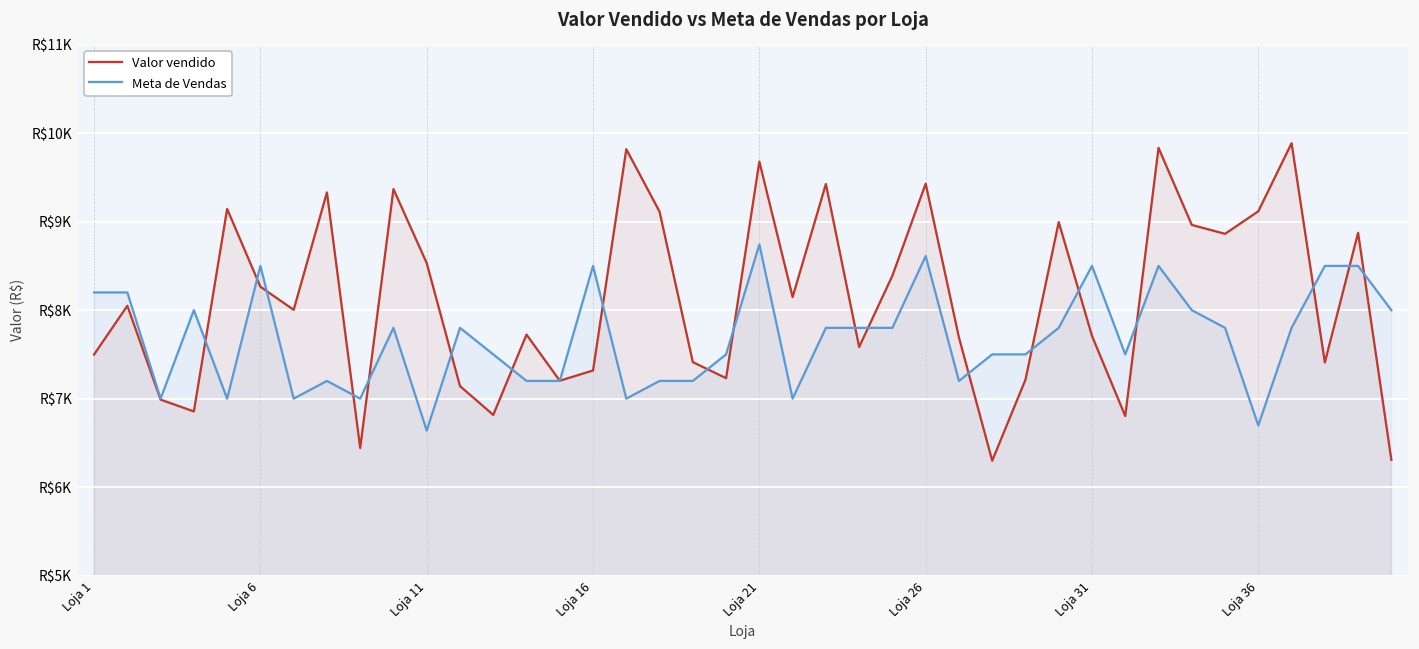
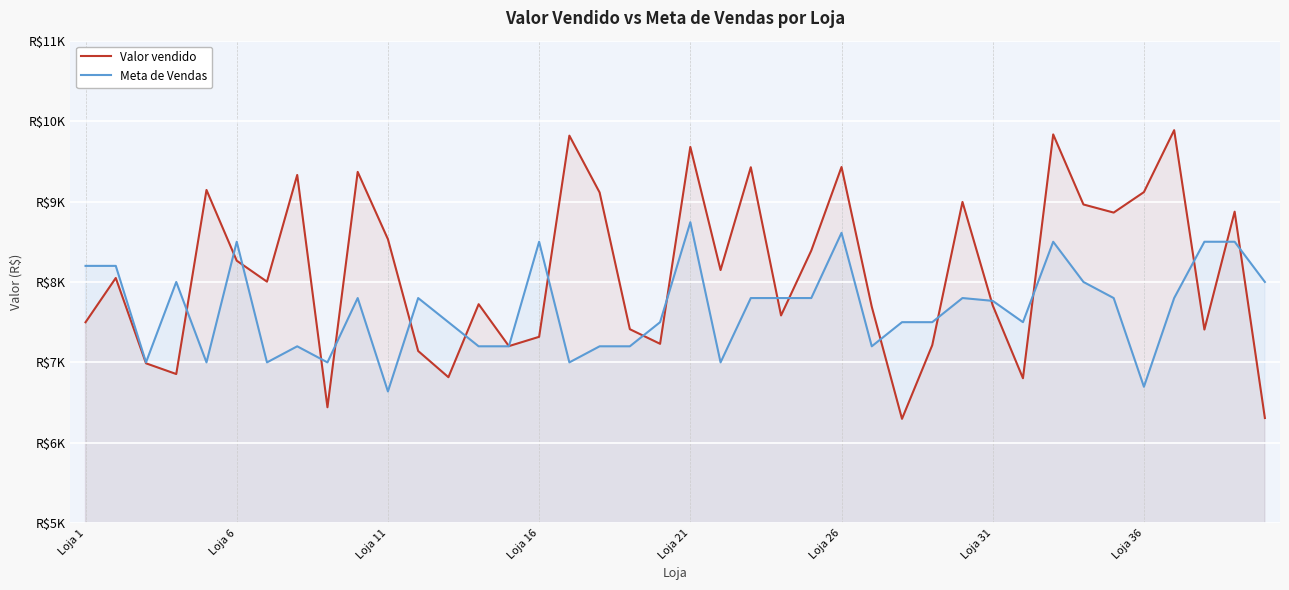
  {
    "Valor vendido": {
      "Loja 1": "R$7500",
      "Loja 6": "R$8300",
      "Loja 11": "R$8500",
      "Loja 16": "R$7300",
      "Loja 21": "R$9700",
      "Loja 26": "R$9400",
      "Loja 31": "R$7700",
      "Loja 36": "R$9100"
    },
    "Meta de Vendas": {
      "Loja 1": "R$8200",
      "Loja 6": "R$8500",
      "Loja 11": "R$6600",
      "Loja 16": "R$8500",
      "Loja 21": "R$8700",
      "Loja 26": "R$8600",
-     "Loja 31": "R$8500",
+     "Loja 31": "R$7800",
      "Loja 36": "R$6700"
    }
  }
